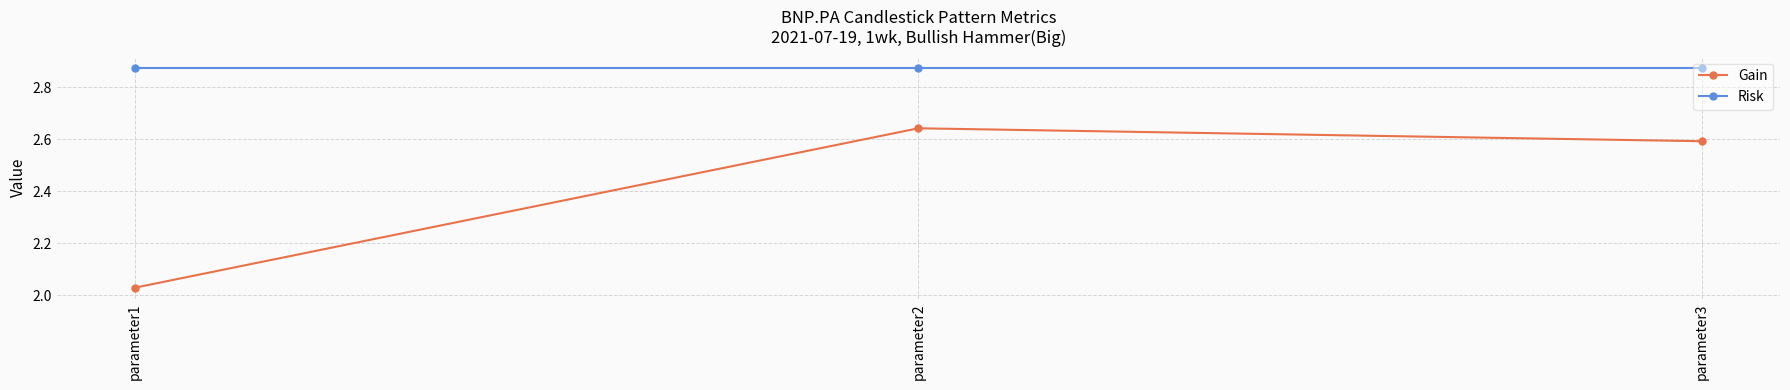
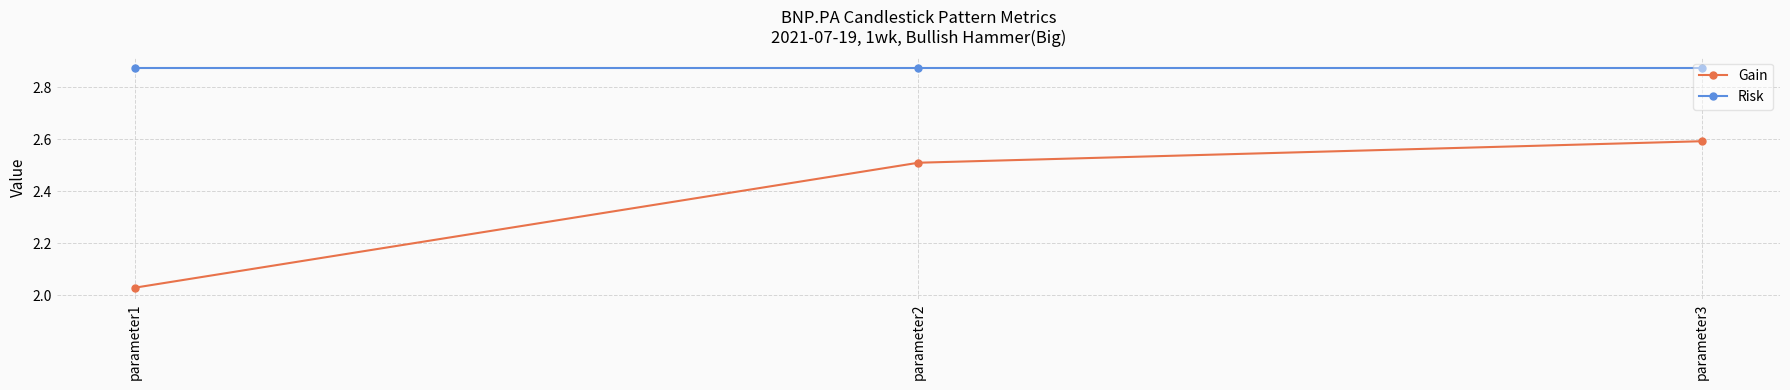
  {
    "Gain": {
      "parameter1": 2.03,
-     "parameter2": 2.64,
+     "parameter2": 2.51,
      "parameter3": 2.59
    },
    "Risk": {
      "parameter1": 2.88,
      "parameter2": 2.88
    }
  }
